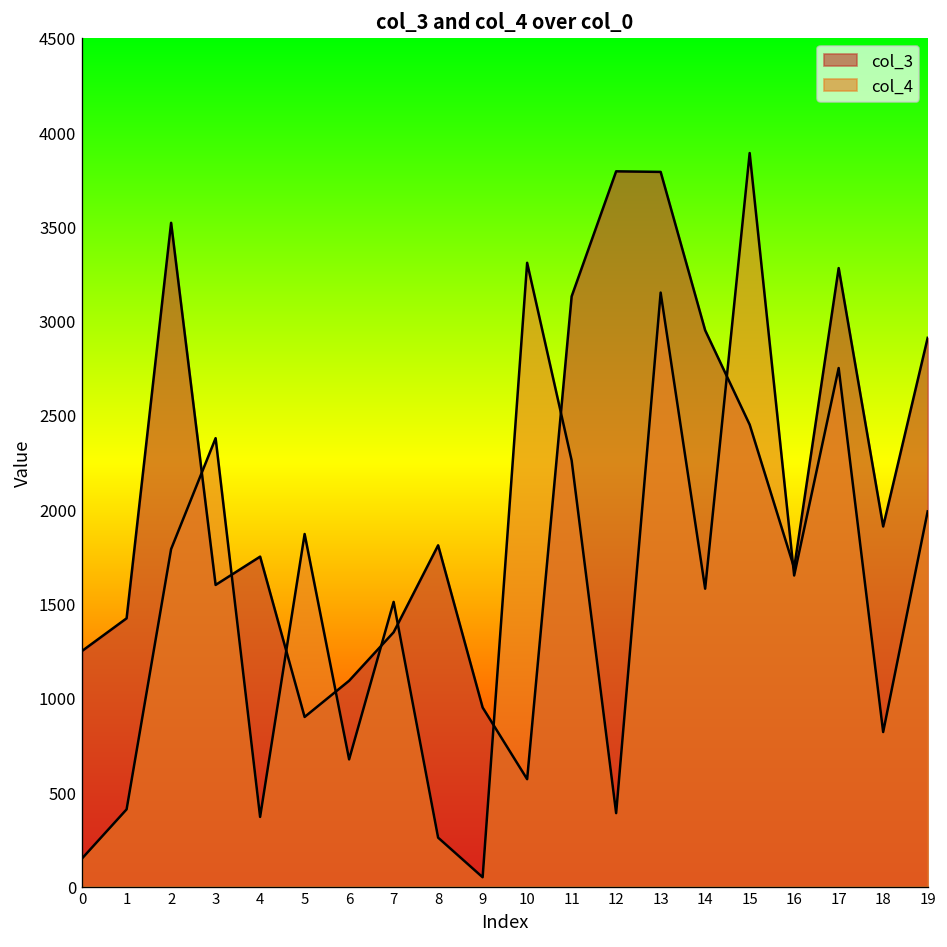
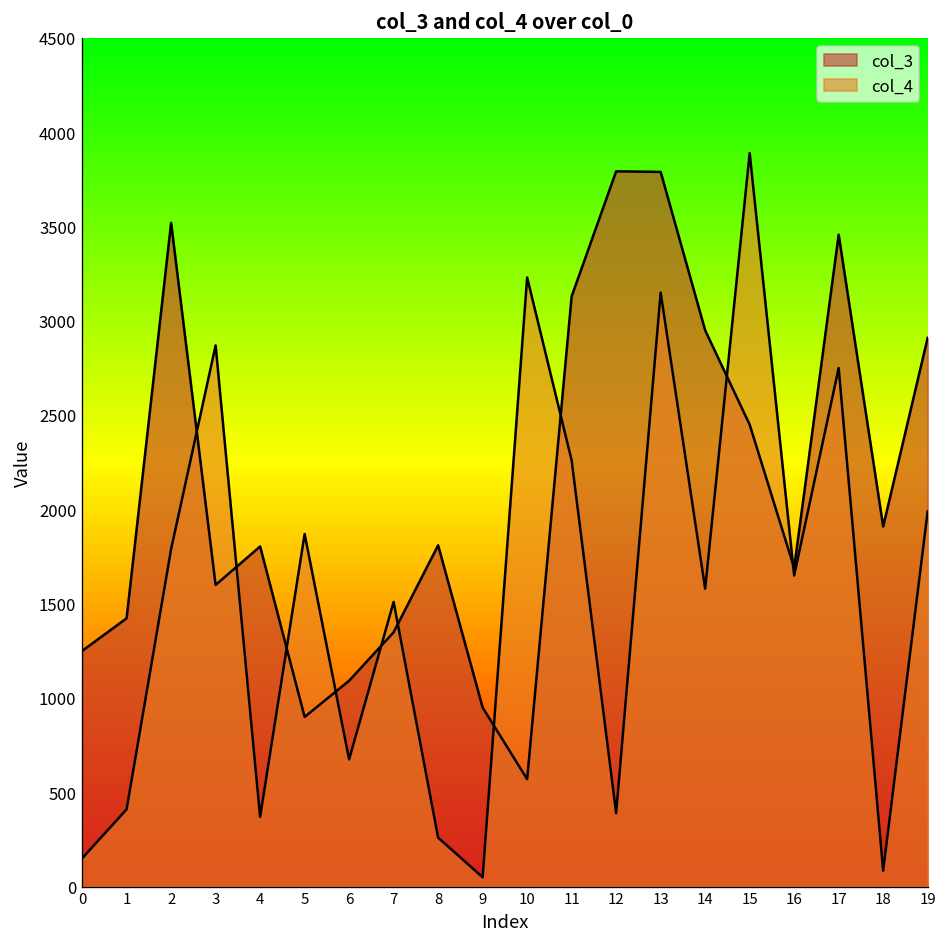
  {
    "col_3": {
      "0": 1250,
      "1": 1420,
      "2": 3520,
      "3": 1600,
-     "4": 1750,
+     "4": 1800,
      "5": 900,
      "6": 1090,
      "7": 1350,
      "8": 1810,
      "9": 950,
      "10": 570,
      "11": 3130,
      "12": 3790,
      "13": 3790,
      "14": 2950,
      "15": 2450,
      "16": 1690,
-     "17": 3280,
+     "17": 3460,
      "18": 1910,
      "19": 2910
    },
    "col_4": {
      "0": 150,
      "1": 410,
      "2": 1790,
-     "3": 2380,
+     "3": 2870,
      "4": 370,
      "5": 1870,
      "6": 670,
      "7": 1510,
      "8": 260,
      "9": 50,
-     "10": 3310,
+     "10": 3230,
      "11": 2260,
      "12": 390,
      "13": 3150,
      "14": 1580,
      "15": 3890,
      "16": 1650,
      "17": 2750,
-     "18": 820,
+     "18": 80,
      "19": 1990
    }
  }
